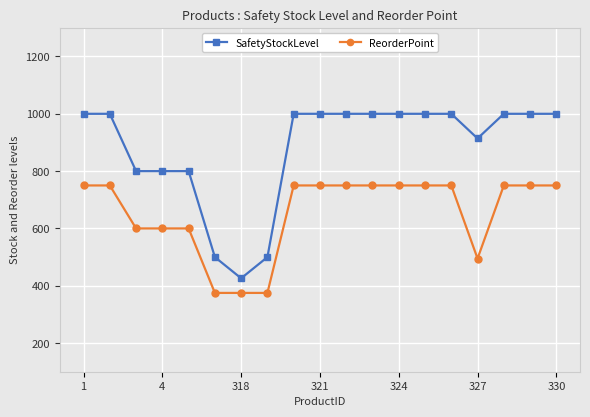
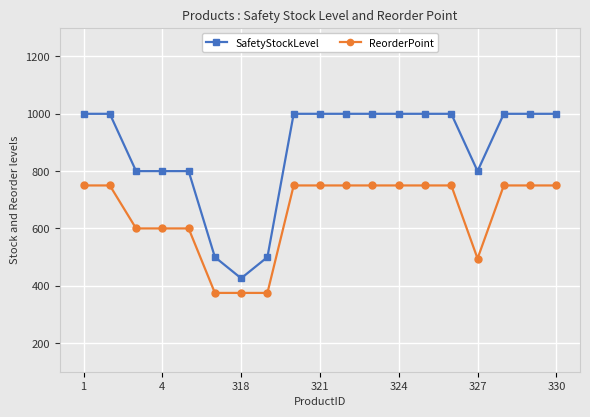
  {
    "SafetyStockLevel": {
      "318": 430,
      "321": 1000,
      "324": 1000,
-     "327": 910,
+     "327": 800,
      "330": 1000
    },
    "ReorderPoint": {
      "318": 380,
      "321": 750,
      "324": 750,
      "327": 500,
      "330": 750
    }
  }
